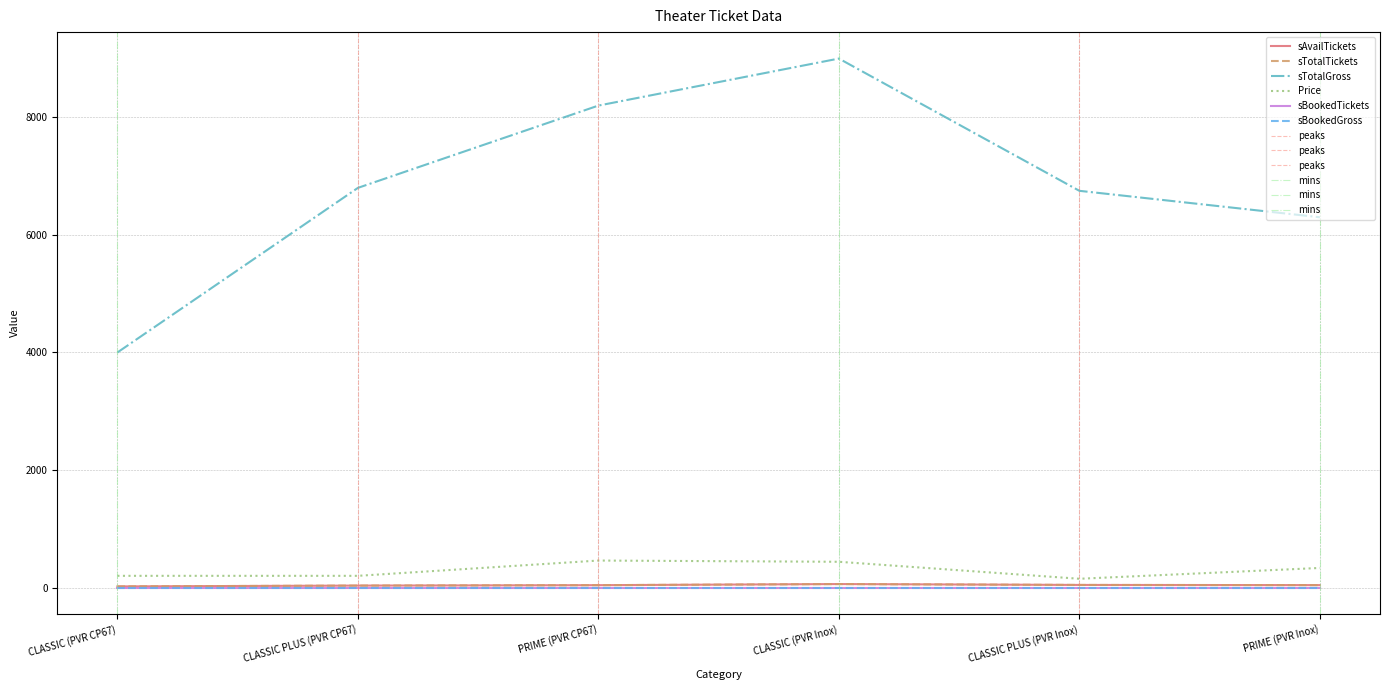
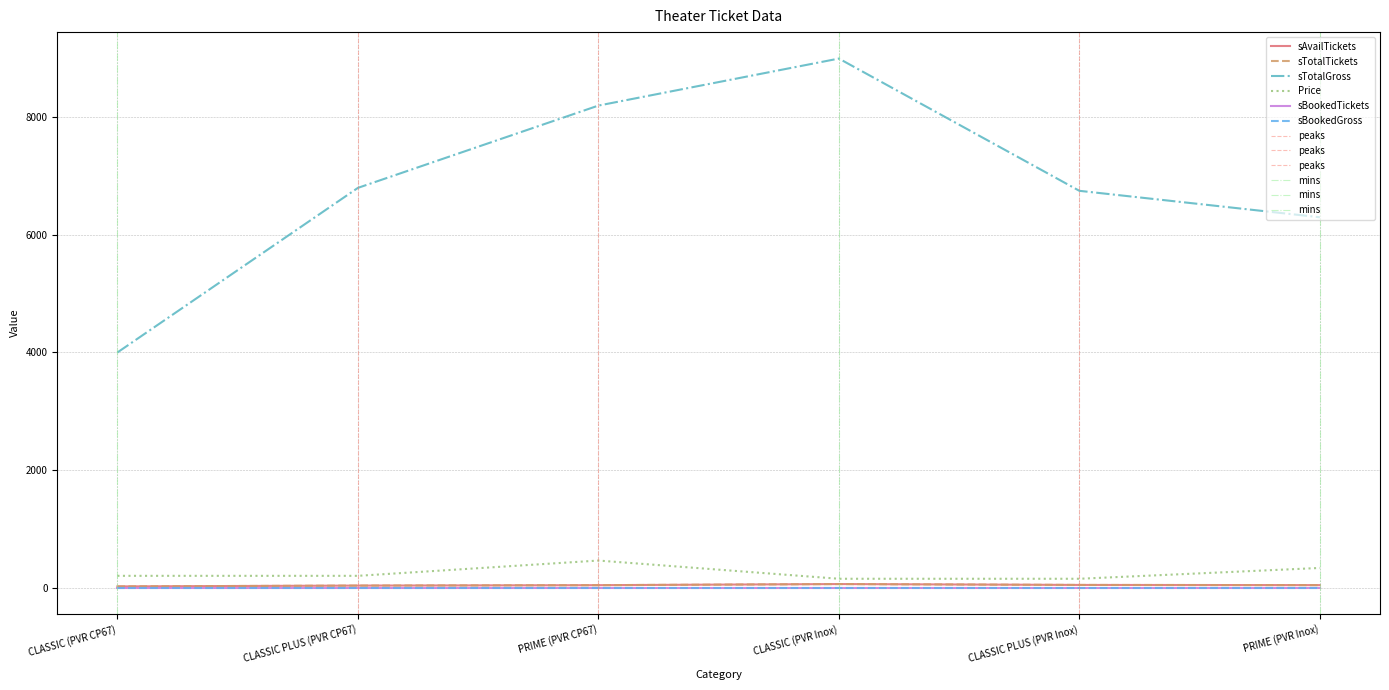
  {
    "sTotalTickets": {
      "CLASSIC (PVR Inox)": 100,
      "CLASSIC PLUS (PVR Inox)": 0
    },
    "Price": {
      "CLASSIC (PVR CP67)": 200,
      "CLASSIC PLUS (PVR CP67)": 200,
      "PRIME (PVR CP67)": 500,
-     "CLASSIC (PVR Inox)": 400,
+     "CLASSIC (PVR Inox)": 200,
      "CLASSIC PLUS (PVR Inox)": 200,
      "PRIME (PVR Inox)": 300
    }
  }
